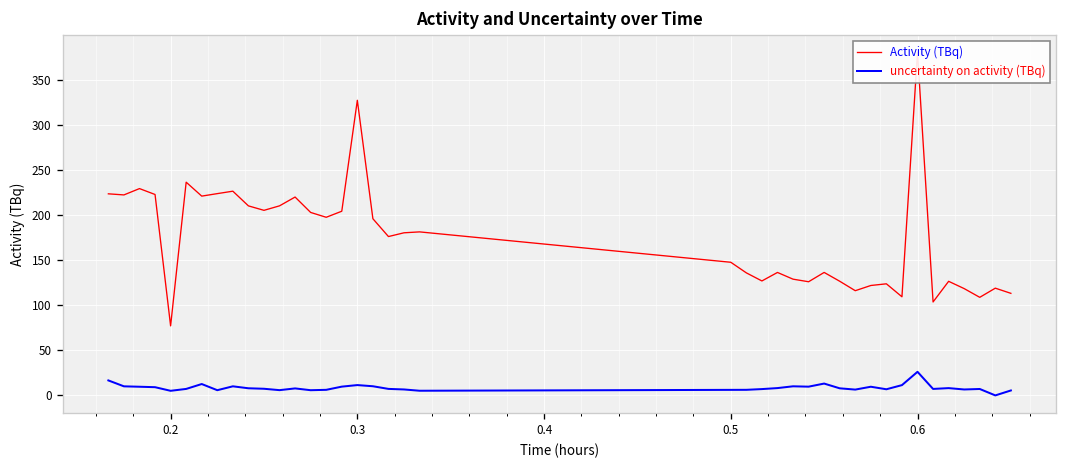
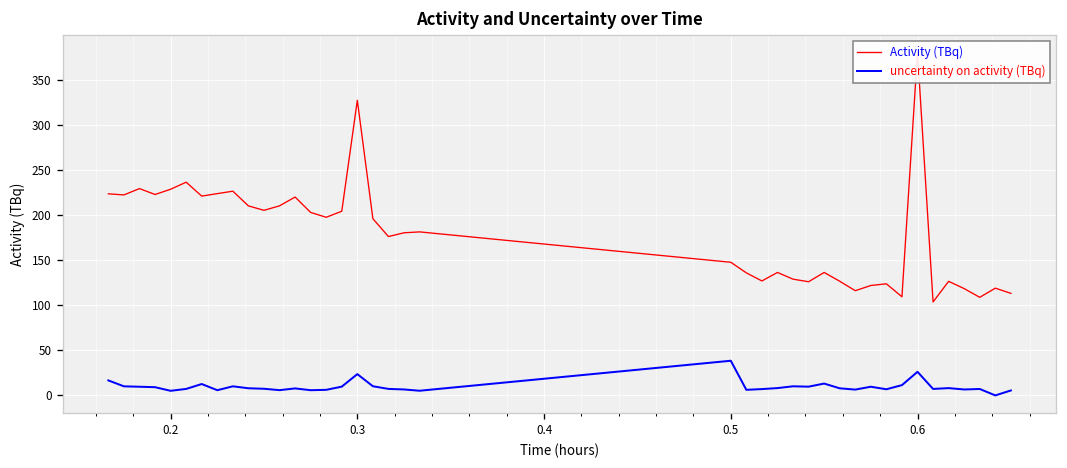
  {
    "Activity (TBq)": {
-     "0.2": 80,
+     "0.2": 230,
      "0.3": 330,
      "0.5": 150
    },
    "uncertainty on activity (TBq)": {
      "0.2": 10,
-     "0.3": 10,
-     "0.5": 10,
+     "0.3": 20,
+     "0.5": 40,
      "0.6": 30
    }
  }
